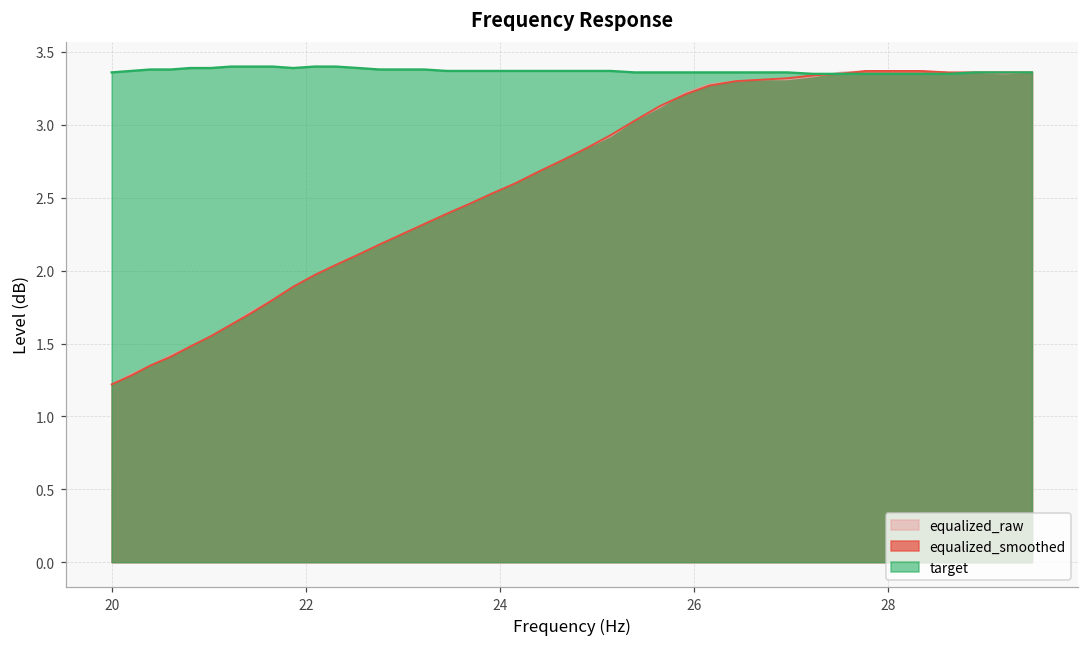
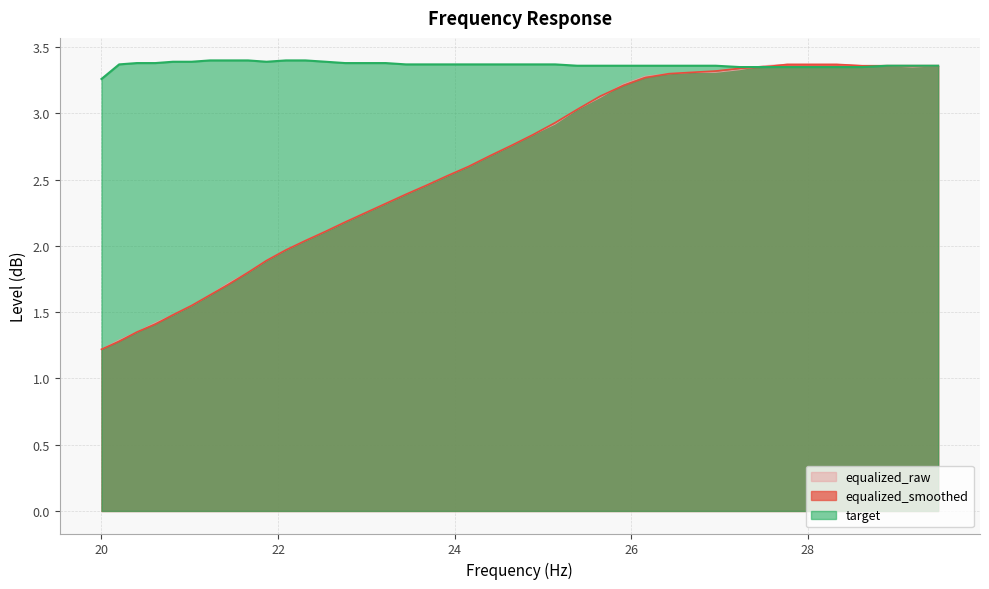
  {
    "target": {
-     "20": 3.36
+     "20": 3.26
    }
  }
